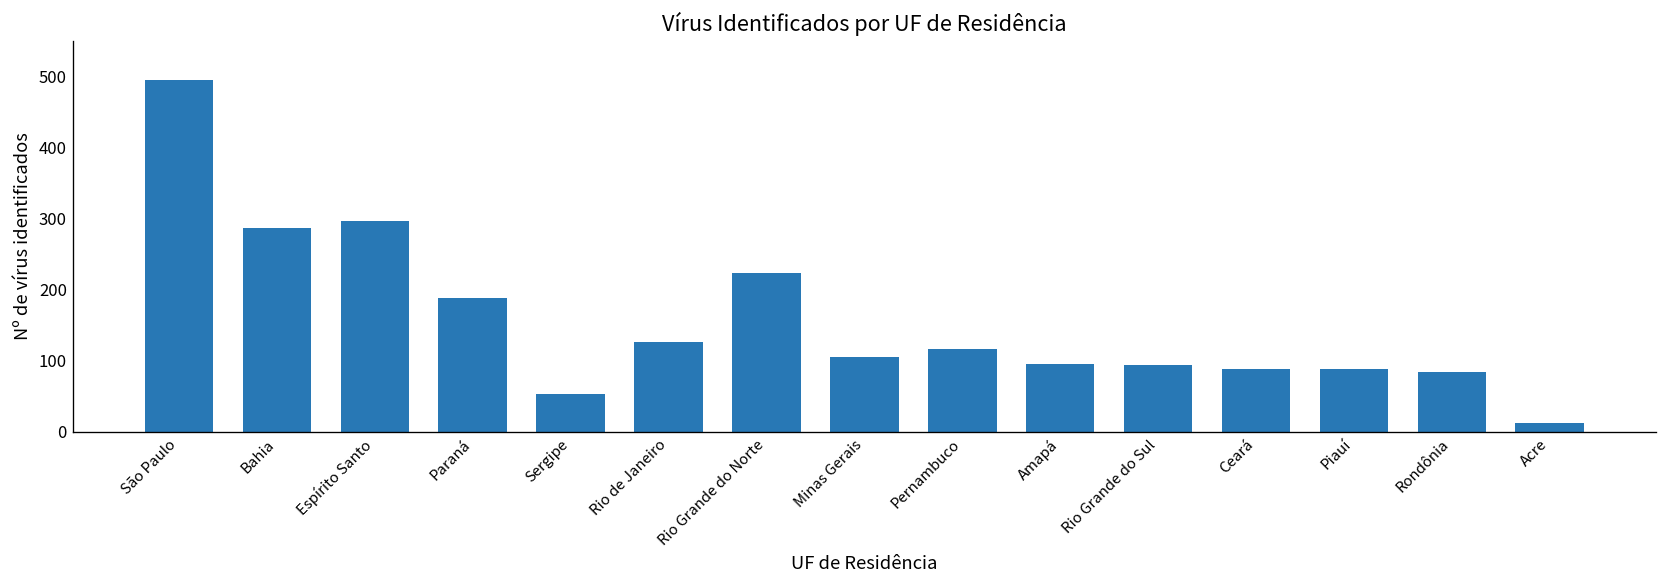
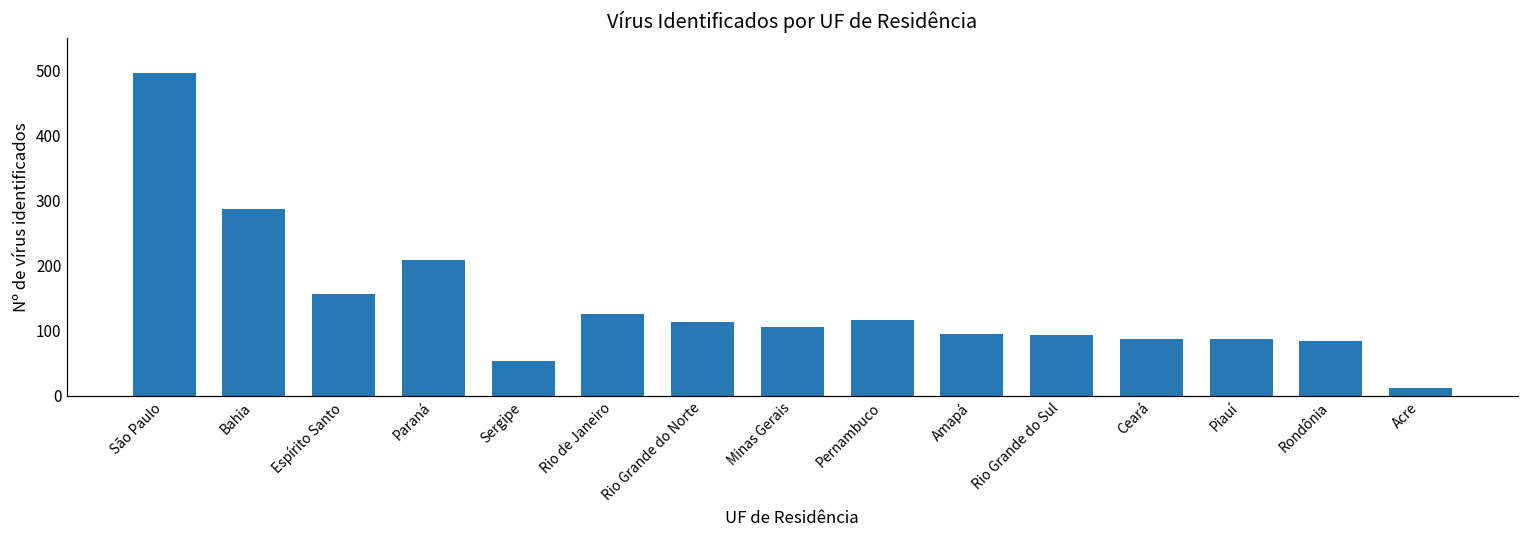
  {
    "São Paulo": 500,
    "Bahia": 290,
-   "Espírito Santo": 300,
-   "Paraná": 190,
+   "Espírito Santo": 160,
+   "Paraná": 210,
    "Sergipe": 50,
    "Rio de Janeiro": 130,
-   "Rio Grande do Norte": 220,
+   "Rio Grande do Norte": 110,
    "Minas Gerais": 110,
    "Pernambuco": 120,
    "Amapá": 100,
    "Rio Grande do Sul": 90,
    "Ceará": 90,
    "Piauí": 90,
    "Rondônia": 80,
    "Acre": 10
  }
